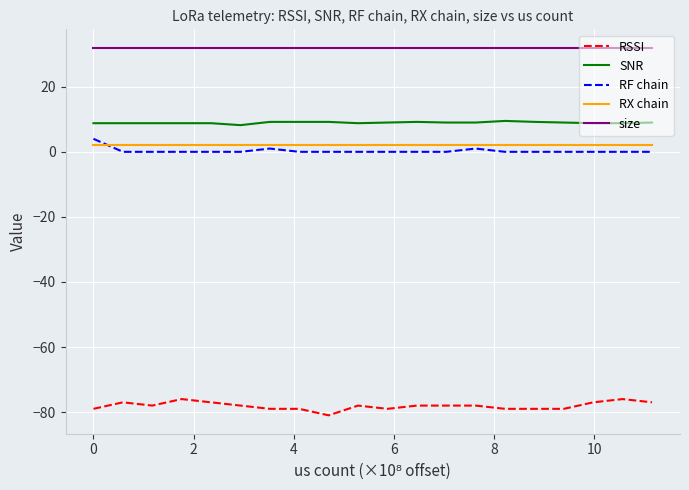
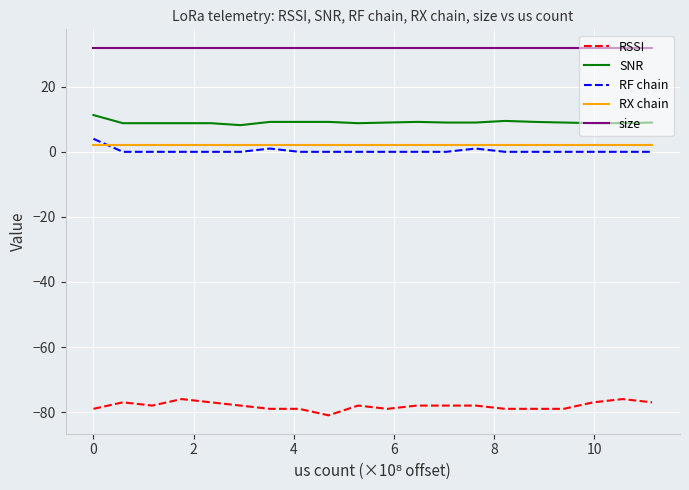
  {
    "RSSI": {
      "0": -79
    },
    "SNR": {
-     "0": 9
+     "0": 11
    },
    "RF chain": {
      "0": 4
    },
    "RX chain": {
      "0": 2
    },
    "size": {
      "0": 32
    }
  }
